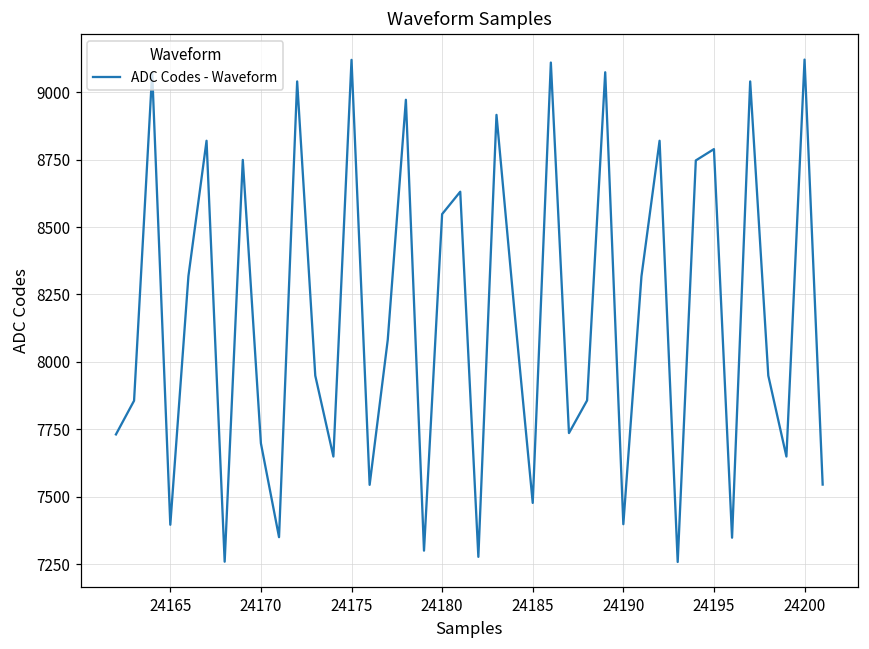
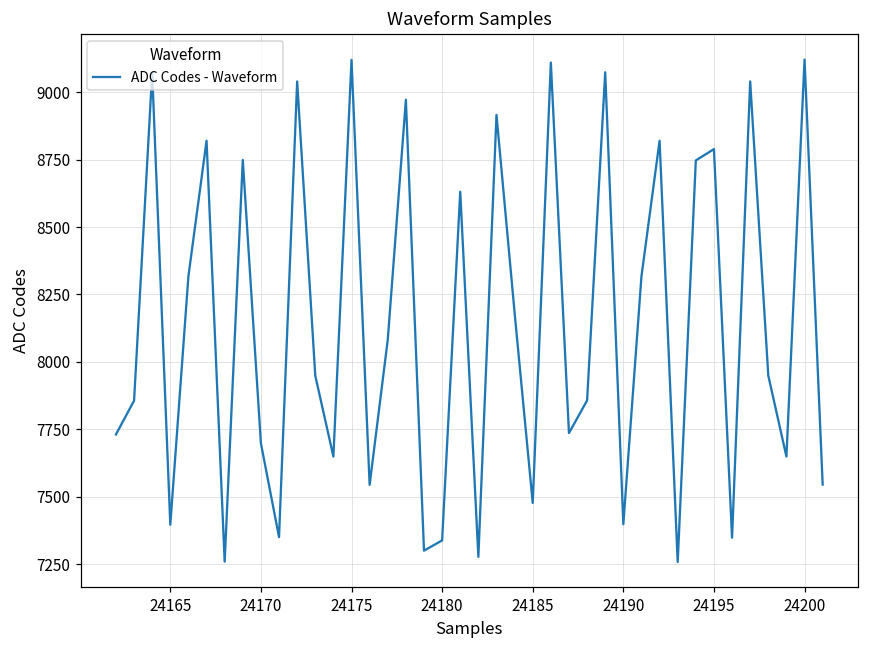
  {
    "24165": 7400,
    "24170": 7700,
    "24175": 9120,
-   "24180": 8550,
+   "24180": 7340,
    "24185": 7480,
    "24190": 7400,
    "24195": 8790,
    "24200": 9120
  }
